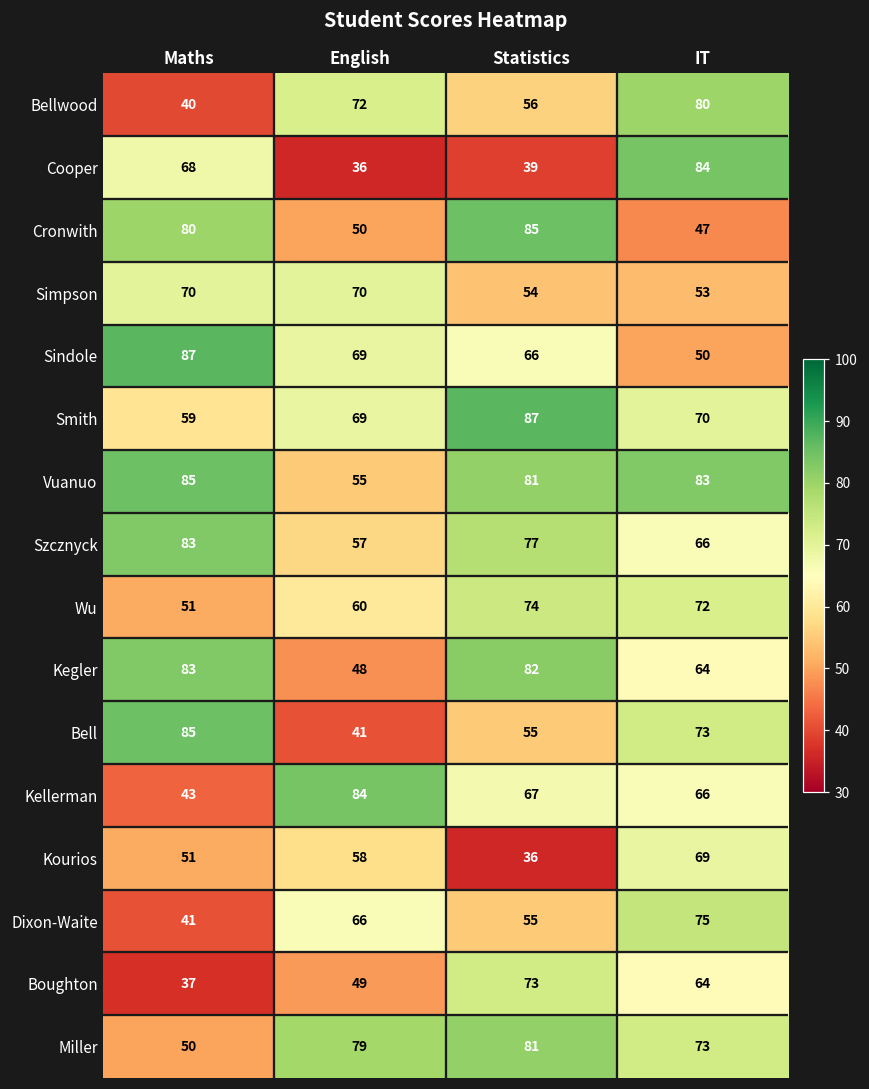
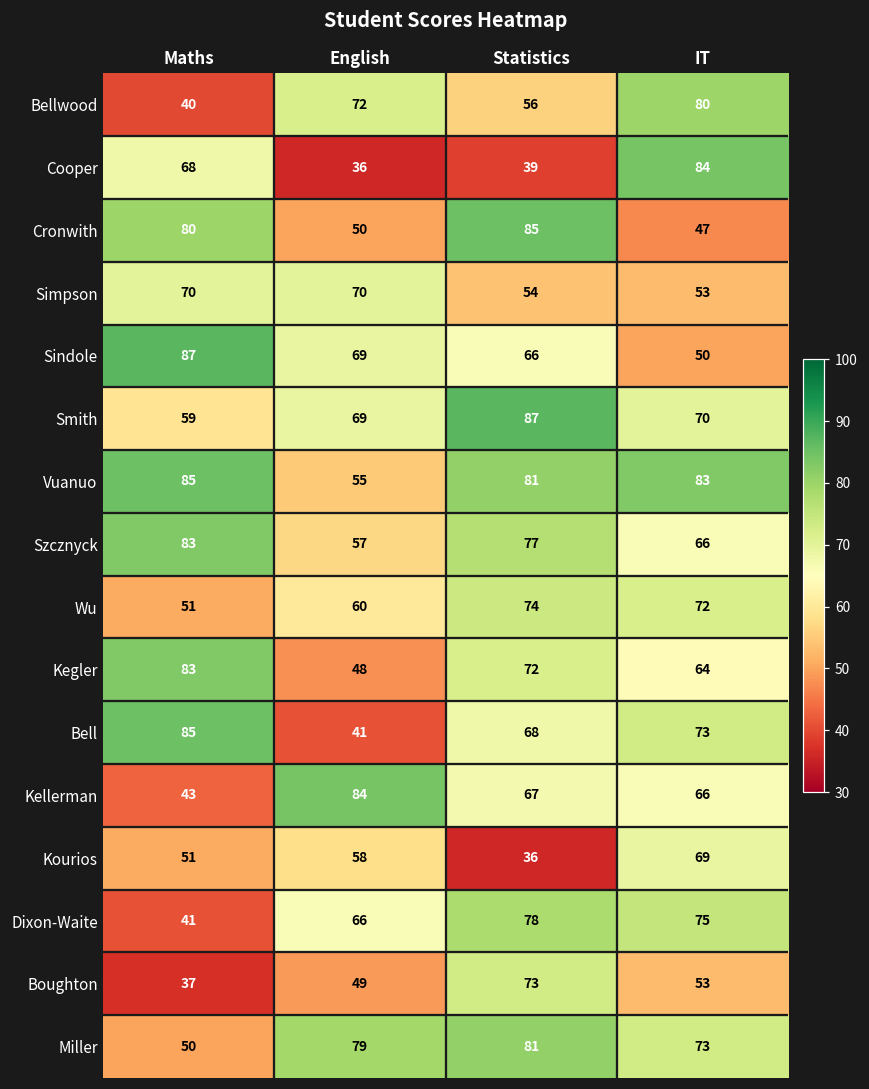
  {
    "Bellwood": {
      "Maths": 40,
      "English": 72,
      "Statistics": 56,
      "IT": 80
    },
    "Cooper": {
      "Maths": 68,
      "English": 36,
      "Statistics": 39,
      "IT": 84
    },
    "Cronwith": {
      "Maths": 80,
      "English": 50,
      "Statistics": 85,
      "IT": 47
    },
    "Simpson": {
      "Maths": 70,
      "English": 70,
      "Statistics": 54,
      "IT": 53
    },
    "Sindole": {
      "Maths": 87,
      "English": 69,
      "Statistics": 66,
      "IT": 50
    },
    "Smith": {
      "Maths": 59,
      "English": 69,
      "Statistics": 87,
      "IT": 70
    },
    "Vuanuo": {
      "Maths": 85,
      "English": 55,
      "Statistics": 81,
      "IT": 83
    },
    "Szcznyck": {
      "Maths": 83,
      "English": 57,
      "Statistics": 77,
      "IT": 66
    },
    "Wu": {
      "Maths": 51,
      "English": 60,
      "Statistics": 74,
      "IT": 72
    },
    "Kegler": {
      "Maths": 83,
      "English": 48,
-     "Statistics": 82,
+     "Statistics": 72,
      "IT": 64
    },
    "Bell": {
      "Maths": 85,
      "English": 41,
-     "Statistics": 55,
+     "Statistics": 68,
      "IT": 73
    },
    "Kellerman": {
      "Maths": 43,
      "English": 84,
      "Statistics": 67,
      "IT": 66
    },
    "Kourios": {
      "Maths": 51,
      "English": 58,
      "Statistics": 36,
      "IT": 69
    },
    "Dixon-Waite": {
      "Maths": 41,
      "English": 66,
-     "Statistics": 55,
+     "Statistics": 78,
      "IT": 75
    },
    "Boughton": {
      "Maths": 37,
      "English": 49,
      "Statistics": 73,
-     "IT": 64
+     "IT": 53
    },
    "Miller": {
      "Maths": 50,
      "English": 79,
      "Statistics": 81,
      "IT": 73
    }
  }
